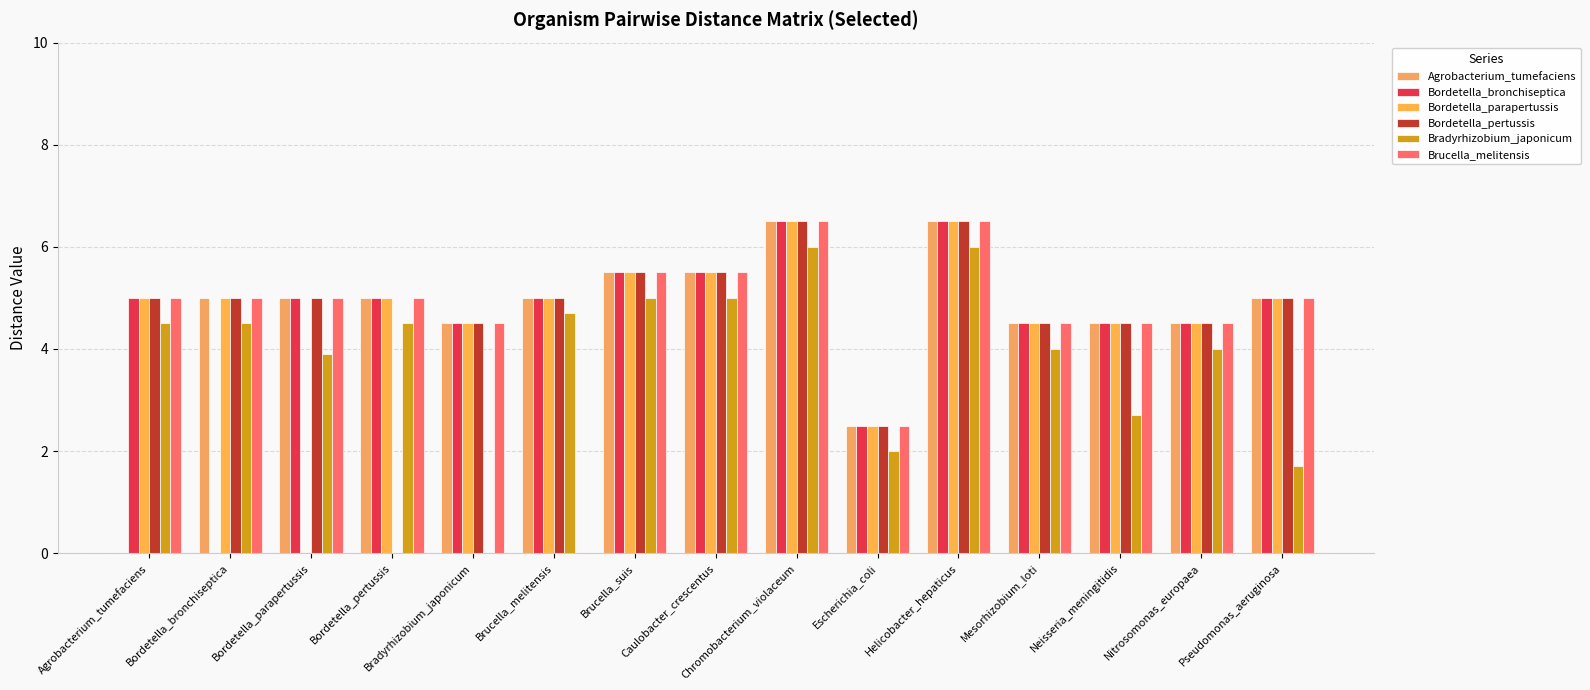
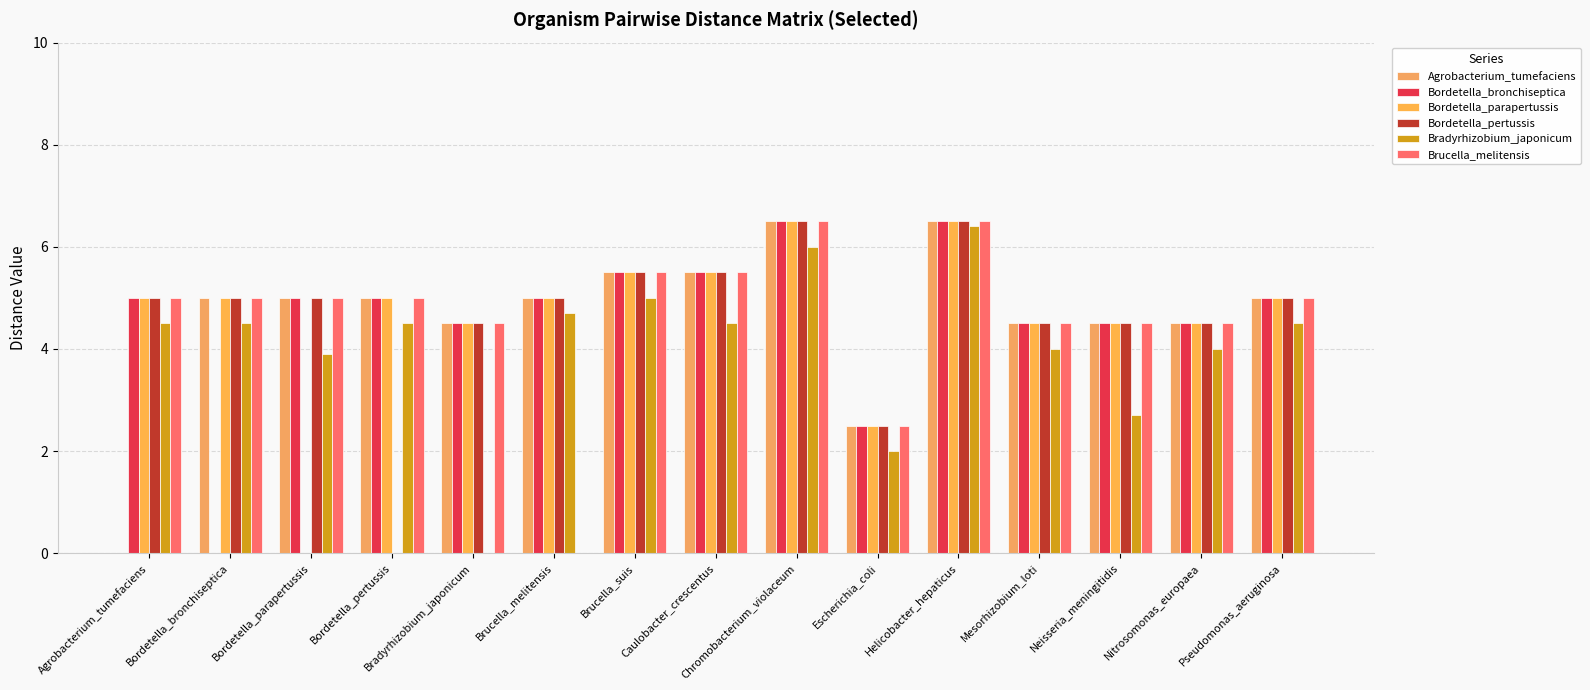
  {
    "Bradyrhizobium_japonicum": {
      "Agrobacterium_tumefaciens": 4.5,
      "Bordetella_bronchiseptica": 4.5,
      "Bordetella_parapertussis": 3.9,
      "Bordetella_pertussis": 4.5,
      "Bradyrhizobium_japonicum": 0.0,
      "Brucella_melitensis": 4.7,
      "Brucella_suis": 5.0,
-     "Caulobacter_crescentus": 5.0,
+     "Caulobacter_crescentus": 4.5,
      "Chromobacterium_violaceum": 6.0,
      "Escherichia_coli": 2.0,
-     "Helicobacter_hepaticus": 6.0,
+     "Helicobacter_hepaticus": 6.4,
      "Mesorhizobium_loti": 4.0,
      "Neisseria_meningitidis": 2.7,
      "Nitrosomonas_europaea": 4.0,
-     "Pseudomonas_aeruginosa": 1.7
+     "Pseudomonas_aeruginosa": 4.5
    }
  }
